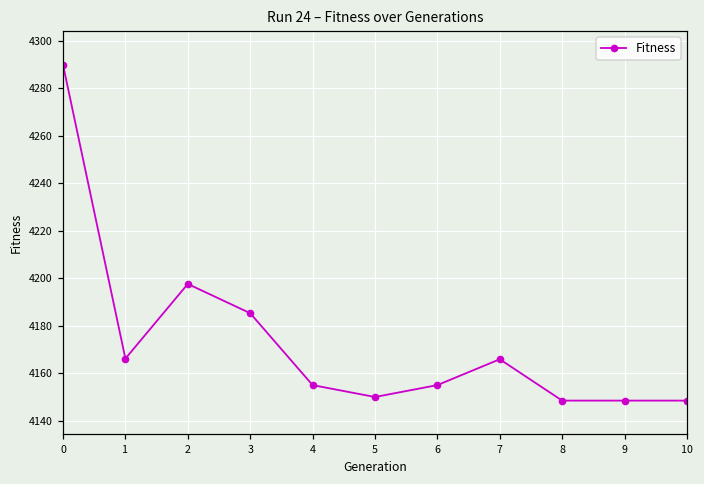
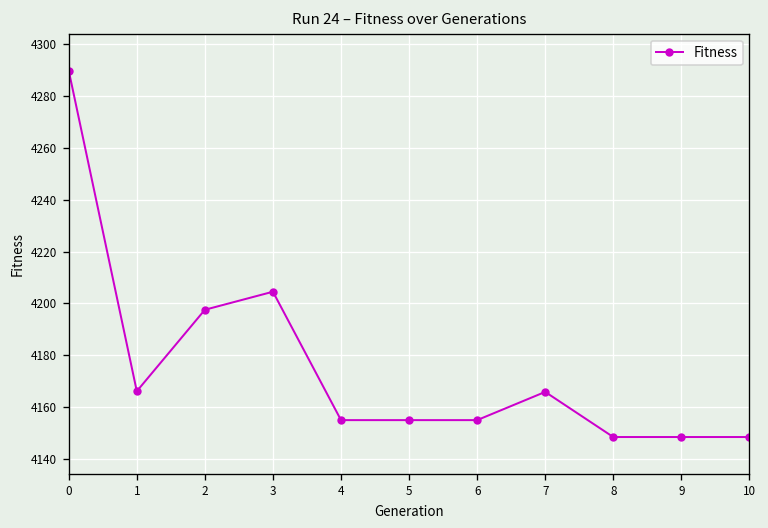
  {
    "0": 4290,
    "1": 4166,
    "2": 4198,
-   "3": 4185,
+   "3": 4205,
    "4": 4155,
-   "5": 4150,
+   "5": 4155,
    "6": 4155,
    "7": 4166,
    "8": 4148,
    "9": 4148,
    "10": 4148
  }
